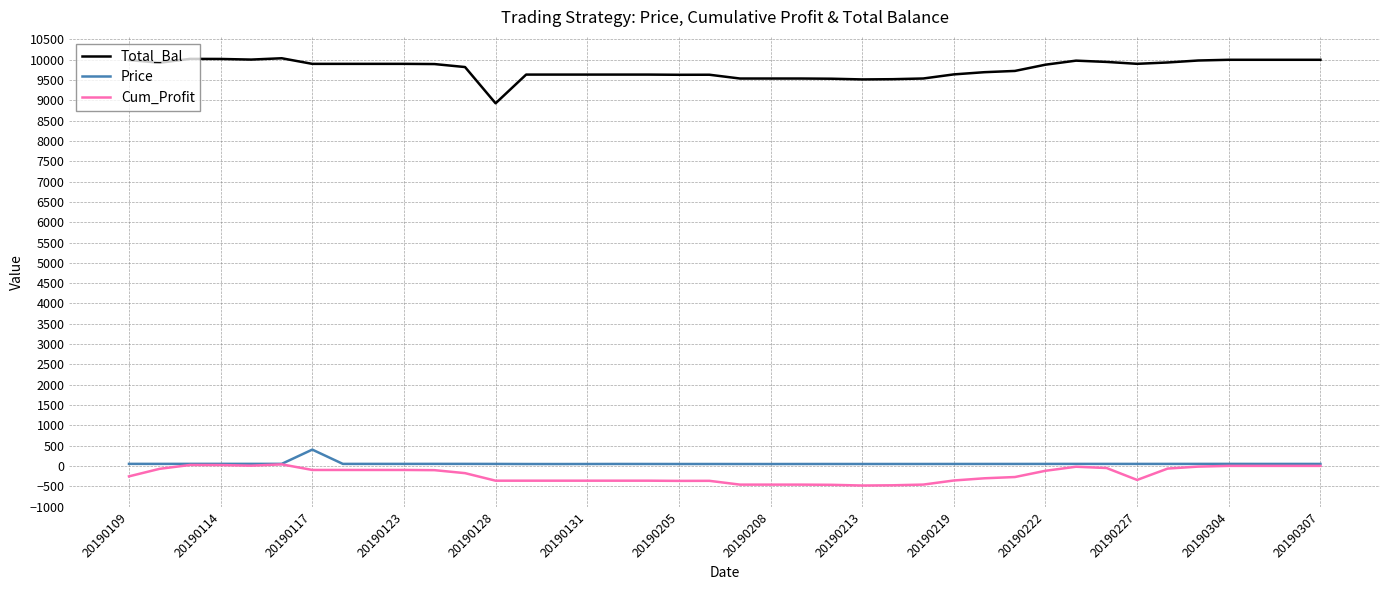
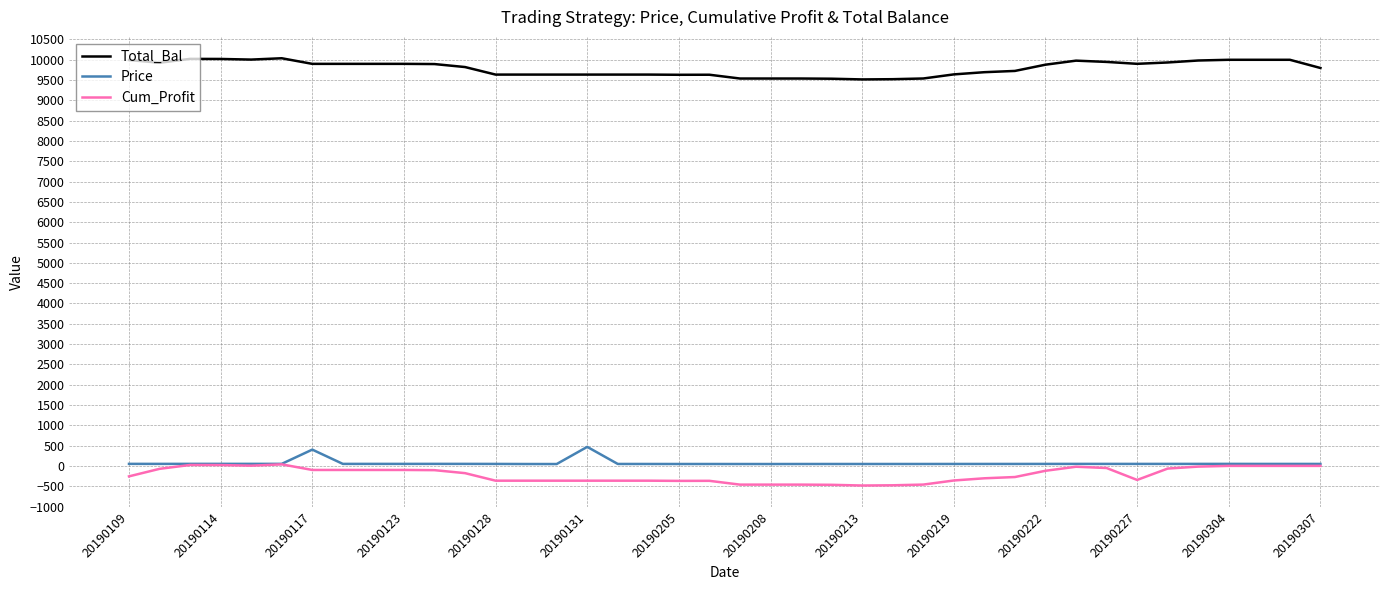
  {
    "Total_Bal": {
      "20190114": 10000,
      "20190117": 9900,
      "20190123": 9900,
-     "20190128": 8900,
+     "20190128": 9600,
      "20190131": 9600,
      "20190205": 9600,
      "20190208": 9500,
      "20190213": 9500,
      "20190219": 9600,
      "20190222": 9900,
      "20190227": 9900,
      "20190304": 10000,
-     "20190307": 10000
+     "20190307": 9800
    },
    "Price": {
      "20190109": 100,
      "20190117": 400,
      "20190123": 0,
      "20190128": 0,
-     "20190131": 0,
+     "20190131": 500,
      "20190205": 0,
      "20190208": 0,
      "20190213": 0,
      "20190219": 0,
      "20190222": 0,
      "20190227": 0
    },
    "Cum_Profit": {
      "20190109": -300,
      "20190117": -100,
      "20190123": -100,
      "20190128": -400,
      "20190131": -400,
      "20190205": -400,
      "20190208": -500,
      "20190213": -500,
      "20190219": -400,
      "20190222": -100,
      "20190227": -300
    }
  }
